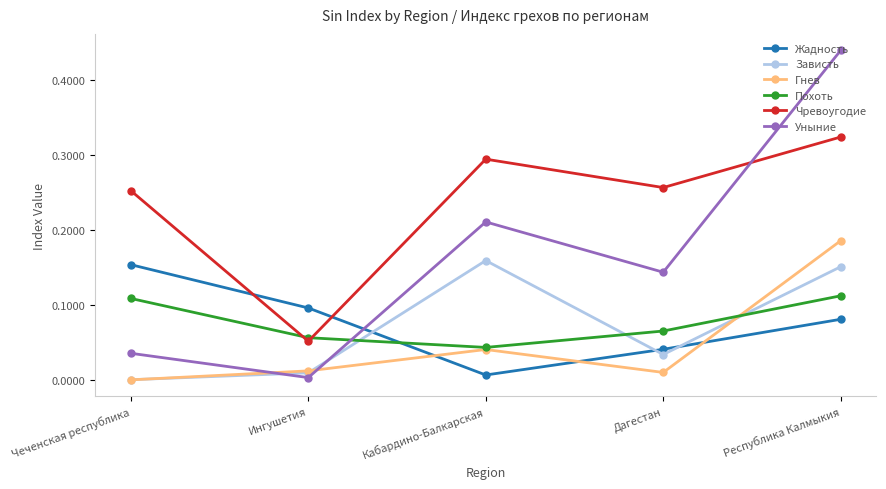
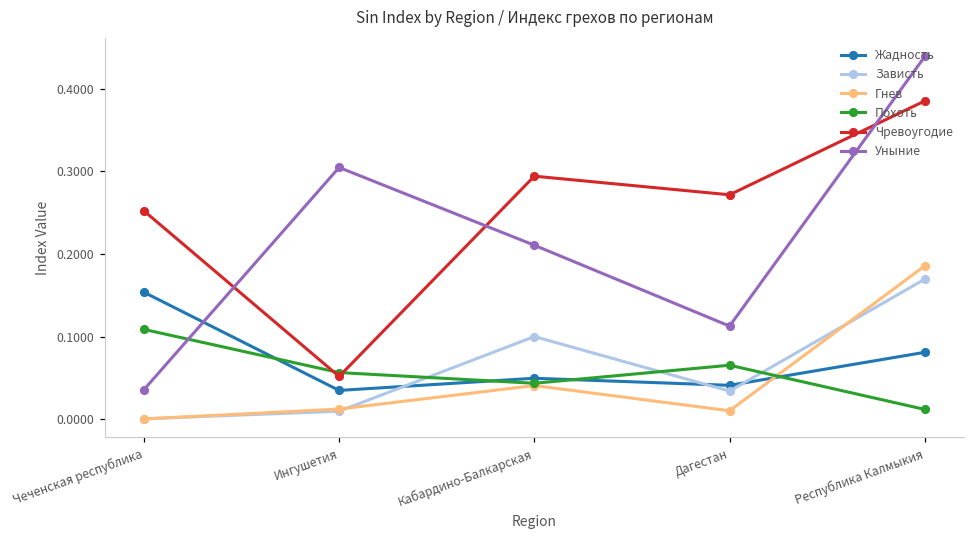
  {
    "Жадность": {
      "Чеченская республика": 0.15,
-     "Ингушетия": 0.10,
-     "Кабардино-Балкарская": 0.01,
+     "Ингушетия": 0.03,
+     "Кабардино-Балкарская": 0.05,
      "Дагестан": 0.04,
      "Республика Калмыкия": 0.08
    },
    "Зависть": {
-     "Кабардино-Балкарская": 0.16,
+     "Кабардино-Балкарская": 0.10,
      "Дагестан": 0.03,
-     "Республика Калмыкия": 0.15
+     "Республика Калмыкия": 0.17
    },
    "Гнев": {
      "Дагестан": 0.01,
      "Республика Калмыкия": 0.19
    },
    "Похоть": {
      "Чеченская республика": 0.11,
      "Ингушетия": 0.06,
      "Дагестан": 0.07,
-     "Республика Калмыкия": 0.11
+     "Республика Калмыкия": 0.01
    },
    "Чревоугодие": {
      "Чеченская республика": 0.25,
      "Ингушетия": 0.05,
      "Кабардино-Балкарская": 0.29,
-     "Дагестан": 0.26,
-     "Республика Калмыкия": 0.32
+     "Дагестан": 0.27,
+     "Республика Калмыкия": 0.39
    },
    "Уныние": {
      "Чеченская республика": 0.04,
-     "Ингушетия": 0.00,
+     "Ингушетия": 0.30,
      "Кабардино-Балкарская": 0.21,
-     "Дагестан": 0.14,
+     "Дагестан": 0.11,
      "Республика Калмыкия": 0.44
    }
  }
